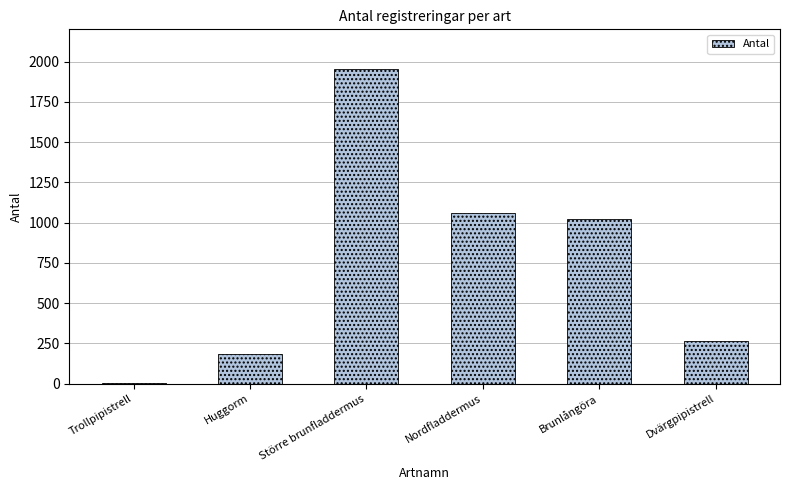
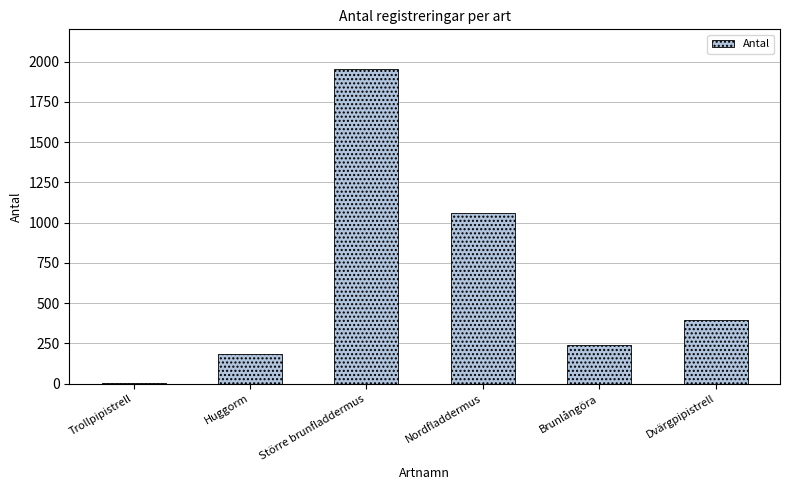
  {
    "Huggorm": 180,
    "Större brunfladdermus": 1950,
    "Nordfladdermus": 1060,
-   "Brunlångöra": 1020,
-   "Dvärgpipistrell": 270
+   "Brunlångöra": 240,
+   "Dvärgpipistrell": 400
  }
